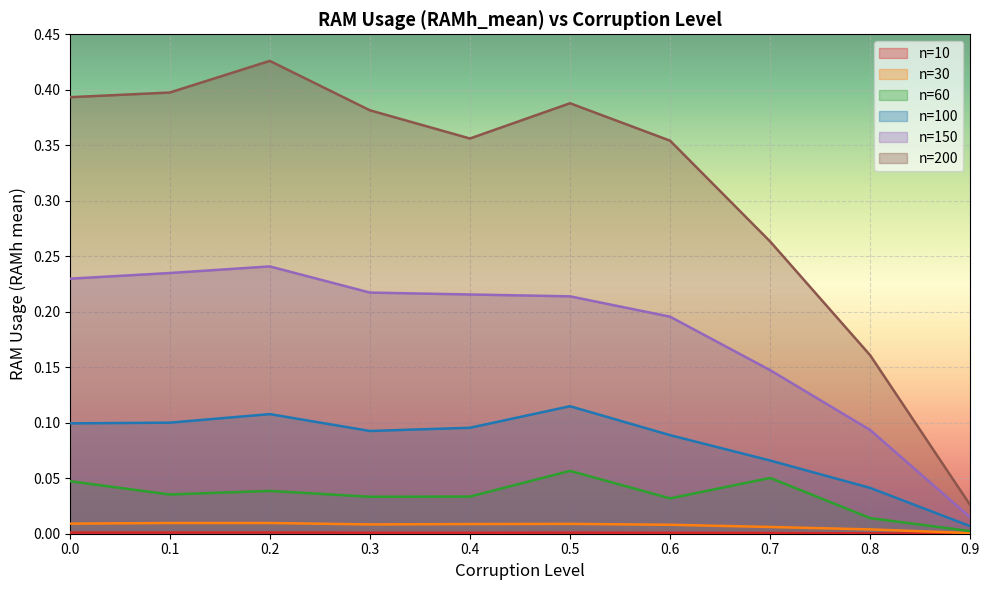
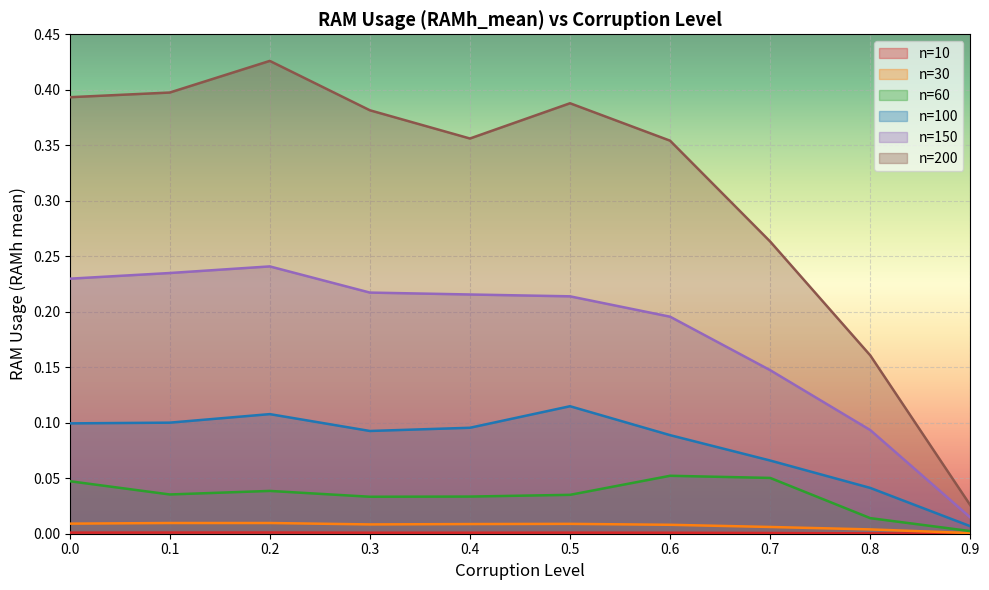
  {
    "n=60": {
      "0.0": 0.047,
      "0.1": 0.035,
      "0.2": 0.039,
      "0.3": 0.033,
      "0.4": 0.033,
-     "0.5": 0.057,
-     "0.6": 0.032,
+     "0.5": 0.035,
+     "0.6": 0.052,
      "0.7": 0.050,
      "0.8": 0.014
    },
    "n=100": {
      "0.0": 0.099,
      "0.1": 0.100,
      "0.2": 0.108,
      "0.3": 0.093,
      "0.4": 0.095,
      "0.5": 0.115,
      "0.6": 0.089,
      "0.7": 0.066,
      "0.8": 0.041,
      "0.9": 0.007
    },
    "n=150": {
      "0.0": 0.230,
      "0.1": 0.235,
      "0.2": 0.241,
      "0.3": 0.217,
      "0.4": 0.216,
      "0.5": 0.214,
      "0.6": 0.196,
      "0.7": 0.147,
      "0.8": 0.093,
      "0.9": 0.015
    }
  }
